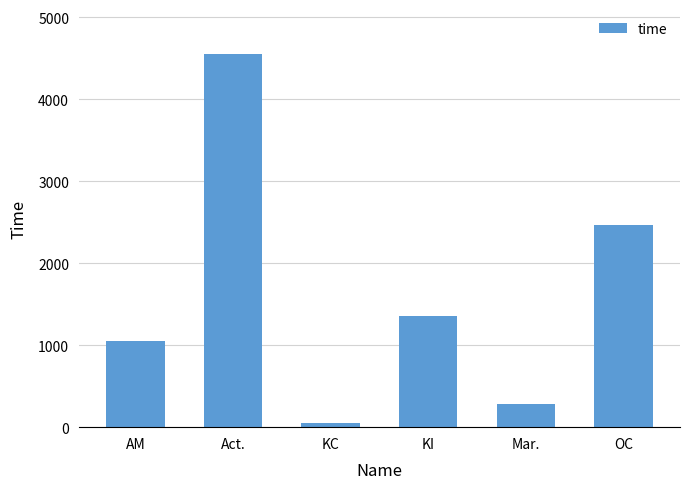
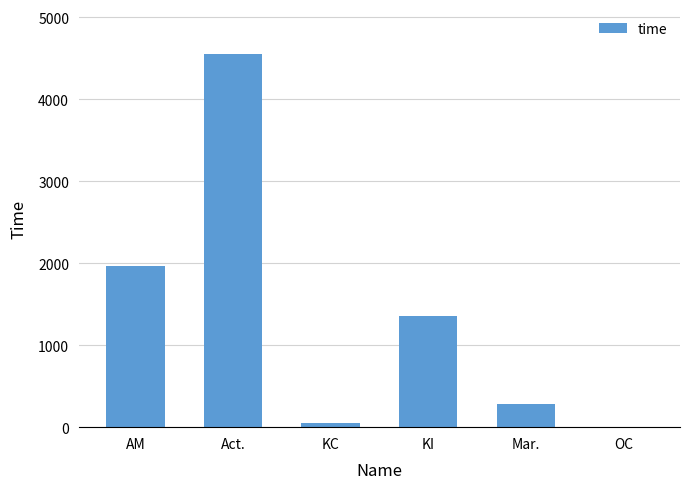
  {
-   "AM": 1000,
+   "AM": 2000,
    "Act.": 4600,
    "KC": 0,
    "KI": 1400,
    "Mar.": 300,
-   "OC": 2500
+   "OC": 0
  }
